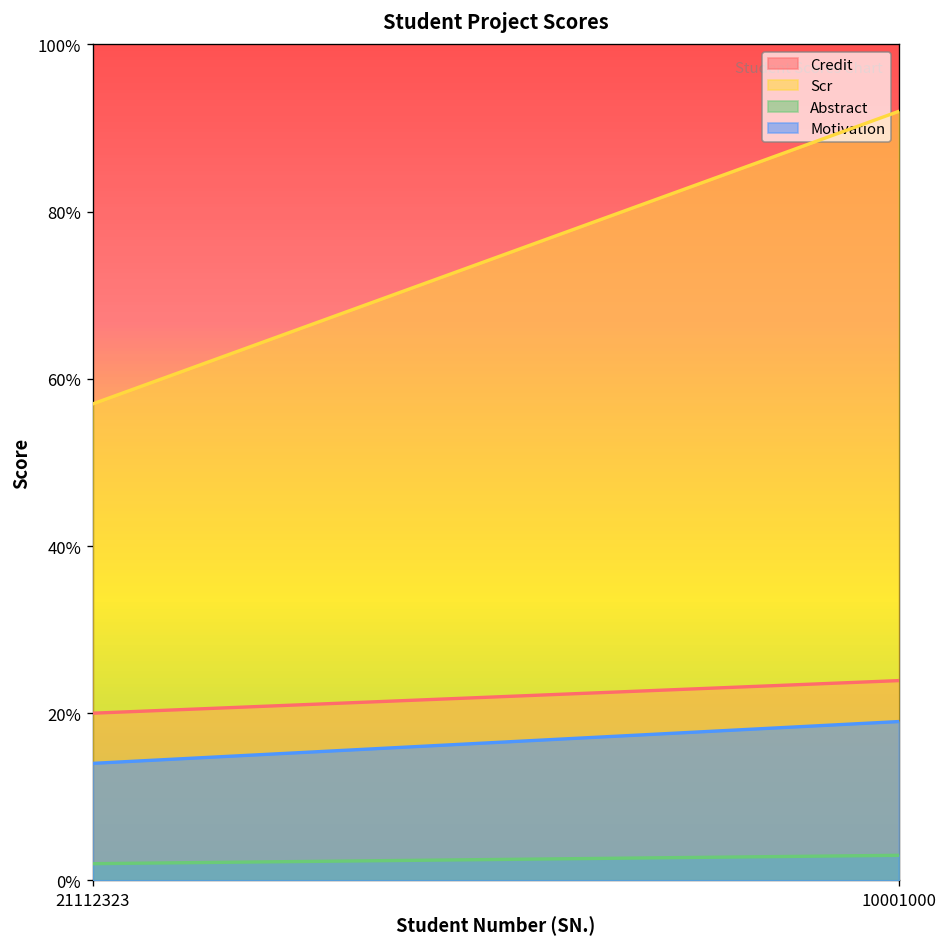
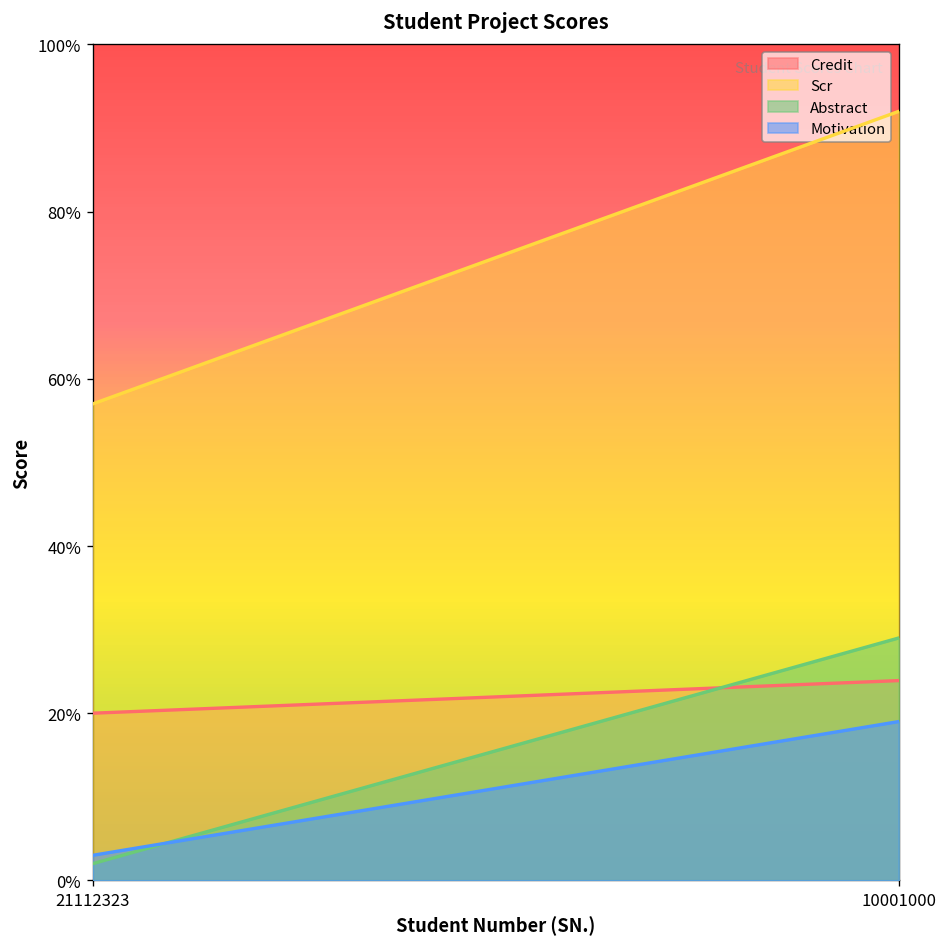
  {
    "Credit": {
      "21112323": "20%",
      "10001000": "24%"
    },
    "Scr": {
      "21112323": "57%",
      "10001000": "92%"
    },
    "Abstract": {
      "21112323": "2%",
-     "10001000": "3%"
+     "10001000": "29%"
    },
    "Motivation": {
-     "21112323": "14%",
+     "21112323": "3%",
      "10001000": "19%"
    }
  }
